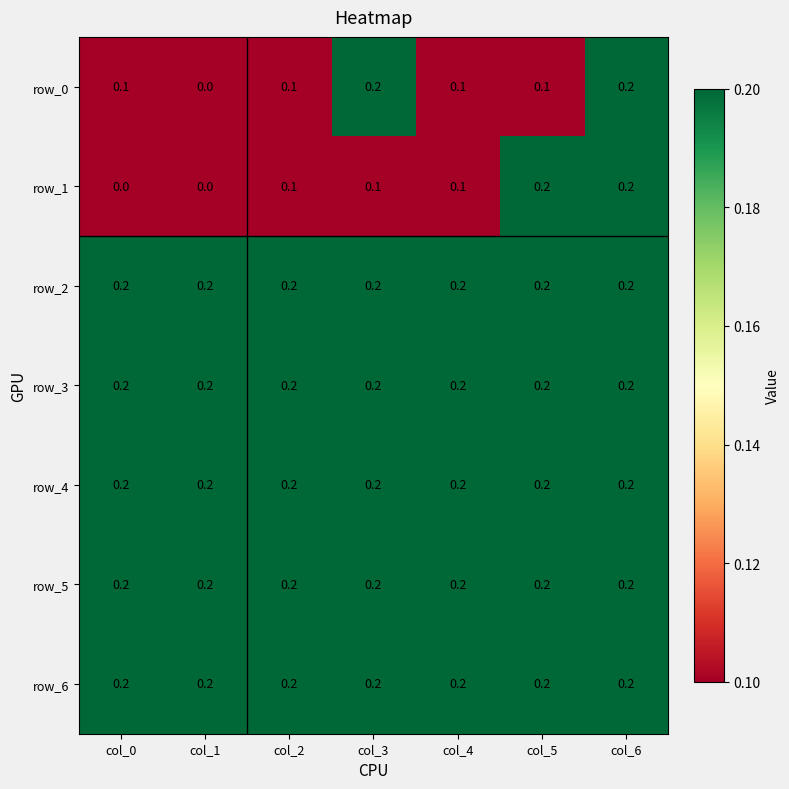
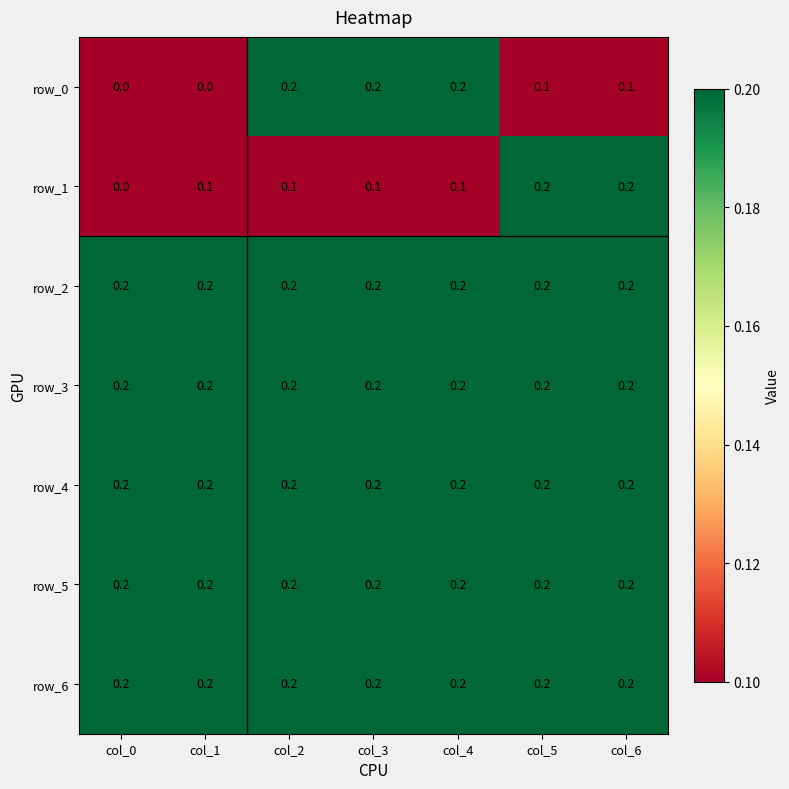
  {
    "row_0": {
-     "col_0": 0.1,
+     "col_0": 0.0,
      "col_1": 0.0,
-     "col_2": 0.1,
+     "col_2": 0.2,
      "col_3": 0.2,
-     "col_4": 0.1,
+     "col_4": 0.2,
      "col_5": 0.1,
-     "col_6": 0.2
+     "col_6": 0.1
    },
    "row_1": {
      "col_0": 0.0,
-     "col_1": 0.0,
+     "col_1": 0.1,
      "col_2": 0.1,
      "col_3": 0.1,
      "col_4": 0.1,
      "col_5": 0.2,
      "col_6": 0.2
    },
    "row_2": {
      "col_0": 0.2,
      "col_1": 0.2,
      "col_2": 0.2,
      "col_3": 0.2,
      "col_4": 0.2,
      "col_5": 0.2,
      "col_6": 0.2
    },
    "row_3": {
      "col_0": 0.2,
      "col_1": 0.2,
      "col_2": 0.2,
      "col_3": 0.2,
      "col_4": 0.2,
      "col_5": 0.2,
      "col_6": 0.2
    },
    "row_4": {
      "col_0": 0.2,
      "col_1": 0.2,
      "col_2": 0.2,
      "col_3": 0.2,
      "col_4": 0.2,
      "col_5": 0.2,
      "col_6": 0.2
    },
    "row_5": {
      "col_0": 0.2,
      "col_1": 0.2,
      "col_2": 0.2,
      "col_3": 0.2,
      "col_4": 0.2,
      "col_5": 0.2,
      "col_6": 0.2
    },
    "row_6": {
      "col_0": 0.2,
      "col_1": 0.2,
      "col_2": 0.2,
      "col_3": 0.2,
      "col_4": 0.2,
      "col_5": 0.2,
      "col_6": 0.2
    }
  }
